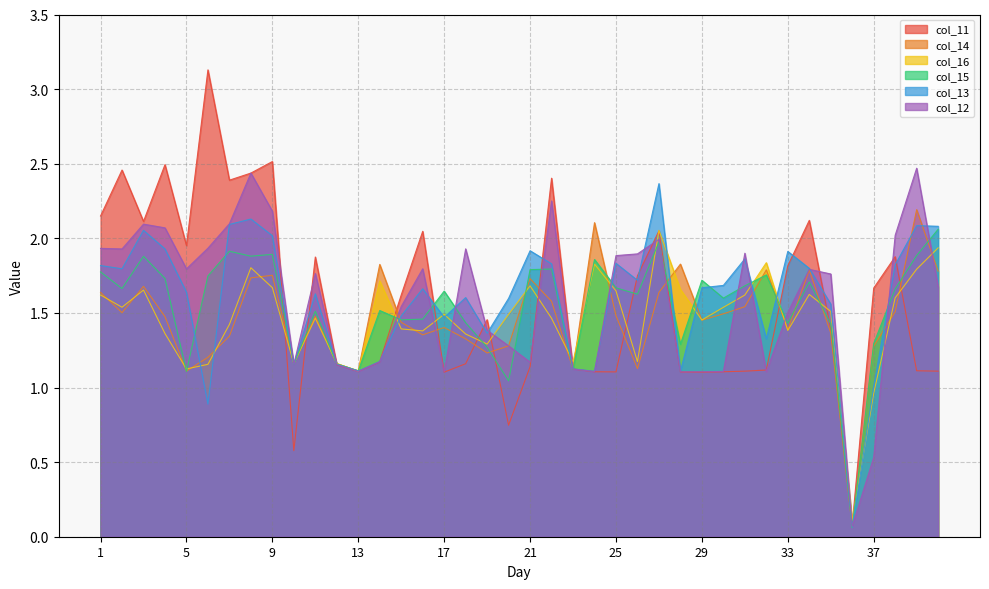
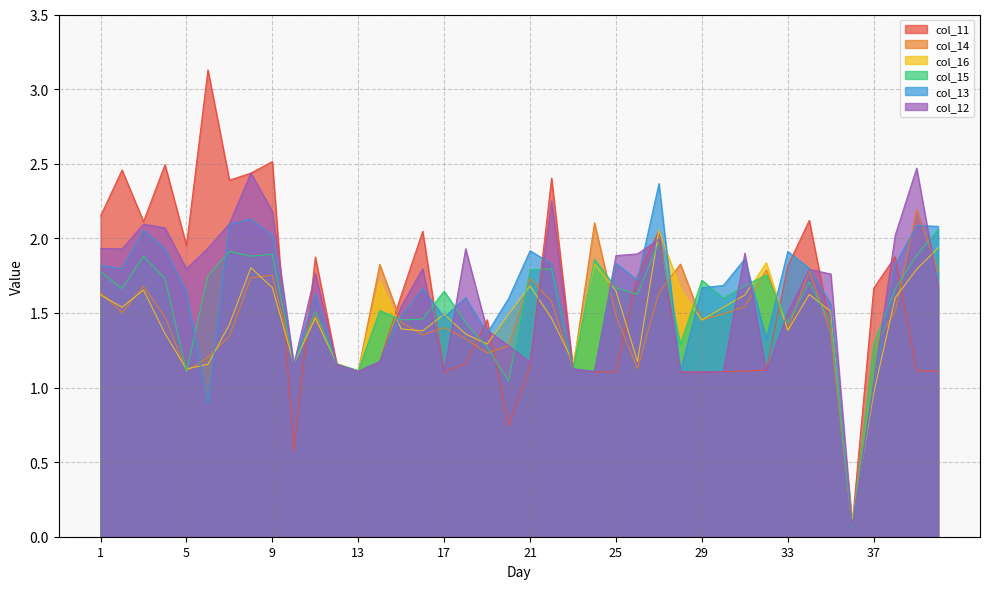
  {
    "col_16": {
      "1": 1.62,
      "9": 1.67,
      "17": 1.49,
      "21": 1.68,
      "25": 1.65,
      "37": 0.96
    },
    "col_15": {
      "1": 1.77,
      "9": 1.89,
      "17": 1.65,
      "21": 1.79,
      "25": 1.67,
      "29": 1.72,
      "33": 1.43,
      "37": 1.30
    },
    "col_13": {
      "1": 1.82,
      "5": 1.64,
      "9": 2.02,
      "17": 1.47,
      "21": 1.92,
      "25": 1.83,
      "29": 1.67,
      "33": 1.91,
      "37": 1.01
    },
    "col_12": {
      "1": 1.93,
      "5": 1.80,
      "9": 2.18,
      "21": 1.17,
      "25": 1.88,
      "33": 1.50,
-     "37": 0.53
+     "37": 1.03
    }
  }
